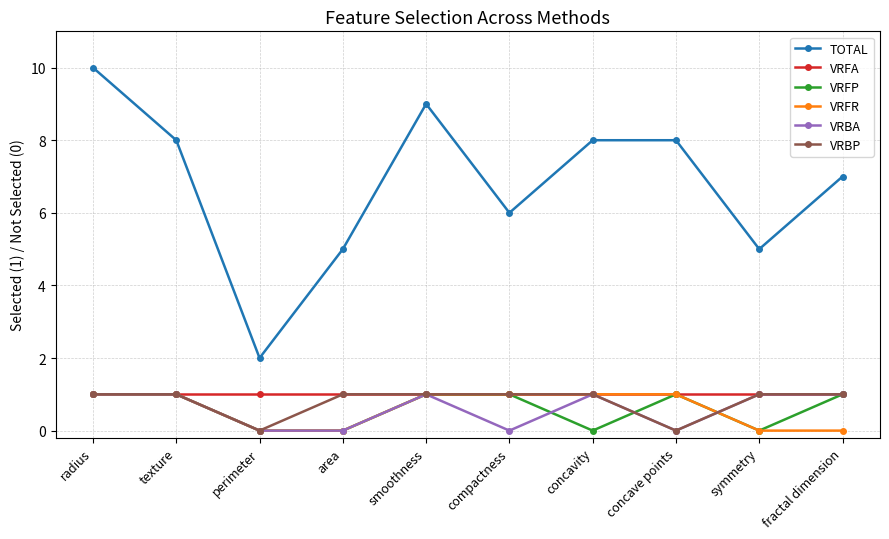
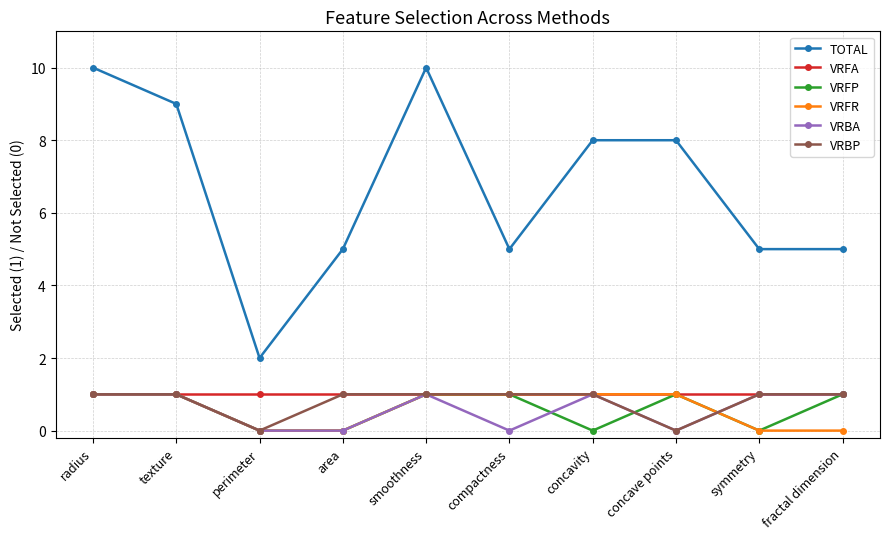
  {
    "TOTAL": {
      "radius": 10,
-     "texture": 8,
+     "texture": 9,
      "perimeter": 2,
      "area": 5,
-     "smoothness": 9,
-     "compactness": 6,
+     "smoothness": 10,
+     "compactness": 5,
      "concavity": 8,
      "concave points": 8,
      "symmetry": 5,
-     "fractal dimension": 7
+     "fractal dimension": 5
    },
    "VRFA": {
      "perimeter": 1
    },
    "VRFP": {
      "concavity": 0
    },
    "VRFR": {
      "fractal dimension": 0
    },
    "VRBA": {
      "compactness": 0
    }
  }
